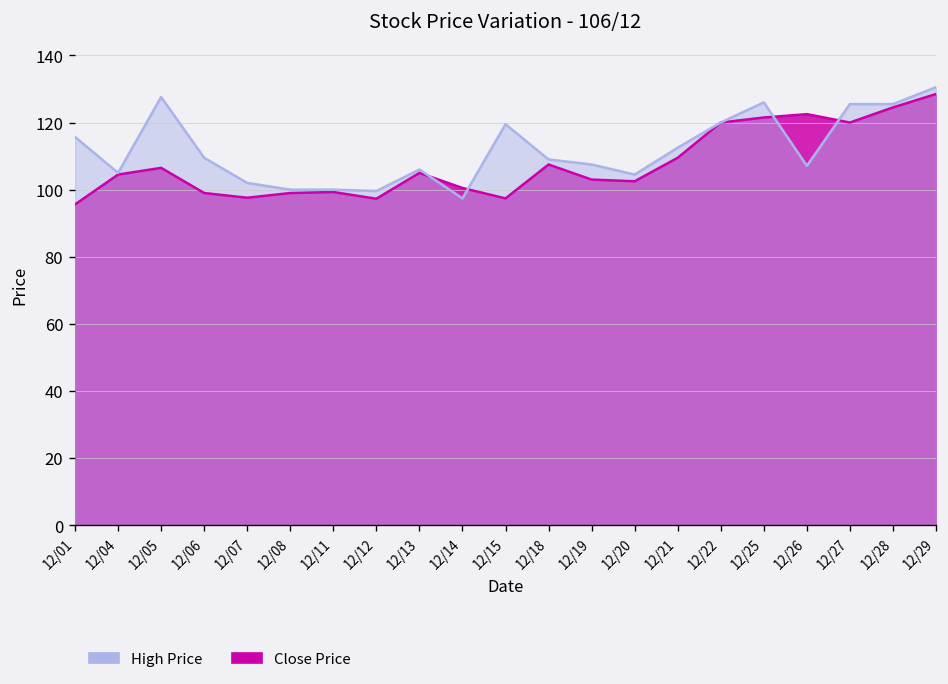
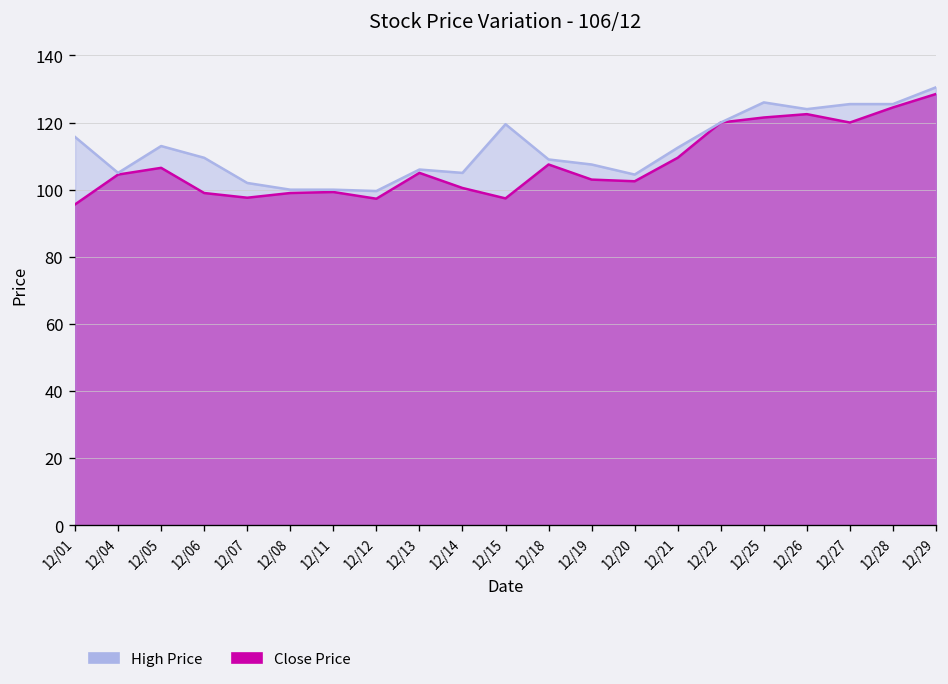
  {
    "Close Price": {
      "12/01": 96,
      "12/05": 107,
      "12/06": 99,
      "12/07": 98,
      "12/08": 99,
      "12/12": 97,
      "12/13": 105,
      "12/14": 101,
      "12/15": 97,
      "12/18": 108,
      "12/19": 103,
      "12/20": 103,
      "12/21": 110,
      "12/25": 122,
      "12/26": 123,
      "12/27": 120,
      "12/28": 125,
      "12/29": 129
    },
    "High Price": {
      "12/01": 116,
-     "12/05": 128,
+     "12/05": 113,
      "12/06": 110,
      "12/07": 102,
      "12/08": 100,
      "12/12": 100,
      "12/13": 106,
-     "12/14": 97,
+     "12/14": 105,
      "12/15": 120,
      "12/18": 109,
      "12/19": 108,
      "12/20": 105,
      "12/21": 113,
      "12/25": 126,
-     "12/26": 107,
+     "12/26": 124,
      "12/27": 126,
      "12/28": 126,
      "12/29": 131
    }
  }
